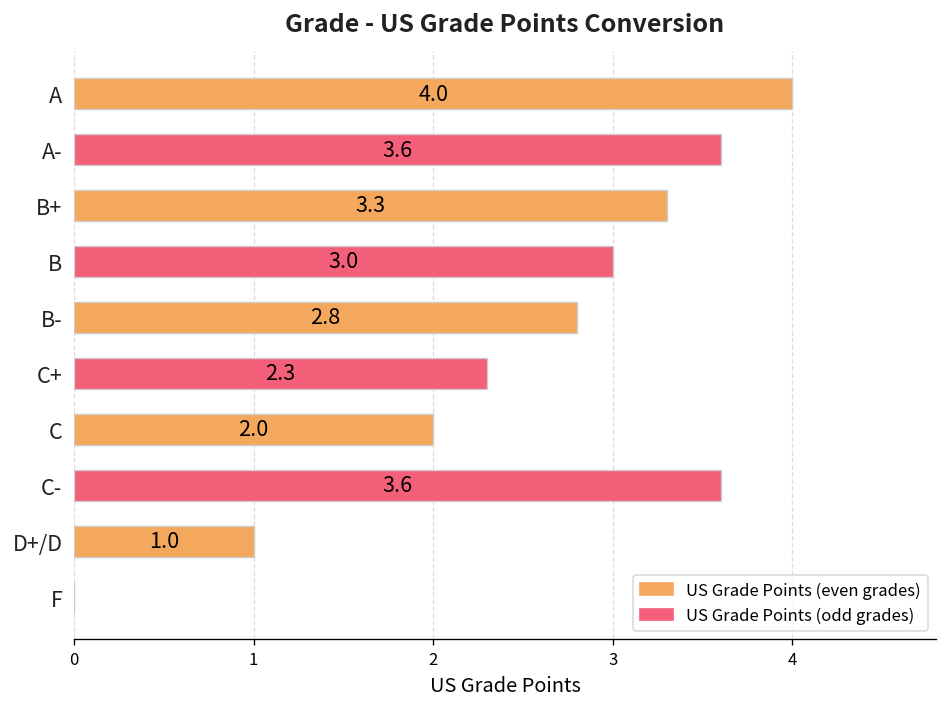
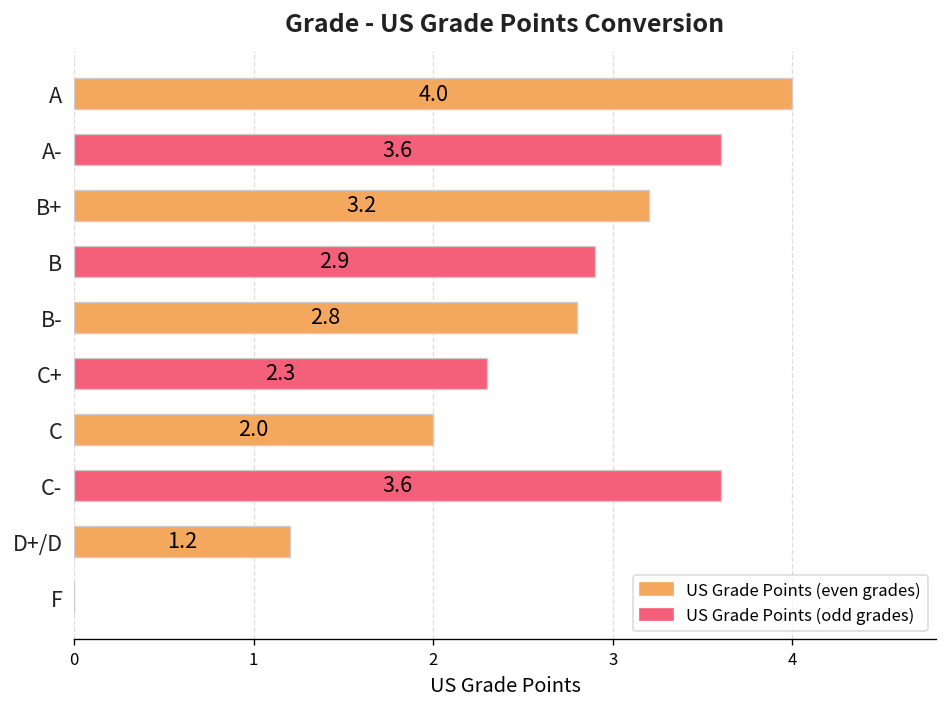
  {
    "A": 4.0,
    "A-": 3.6,
-   "B+": 3.3,
-   "B": 3.0,
+   "B+": 3.2,
+   "B": 2.9,
    "B-": 2.8,
    "C+": 2.3,
    "C": 2.0,
    "C-": 3.6,
-   "D+/D": 1.0
+   "D+/D": 1.2
  }
